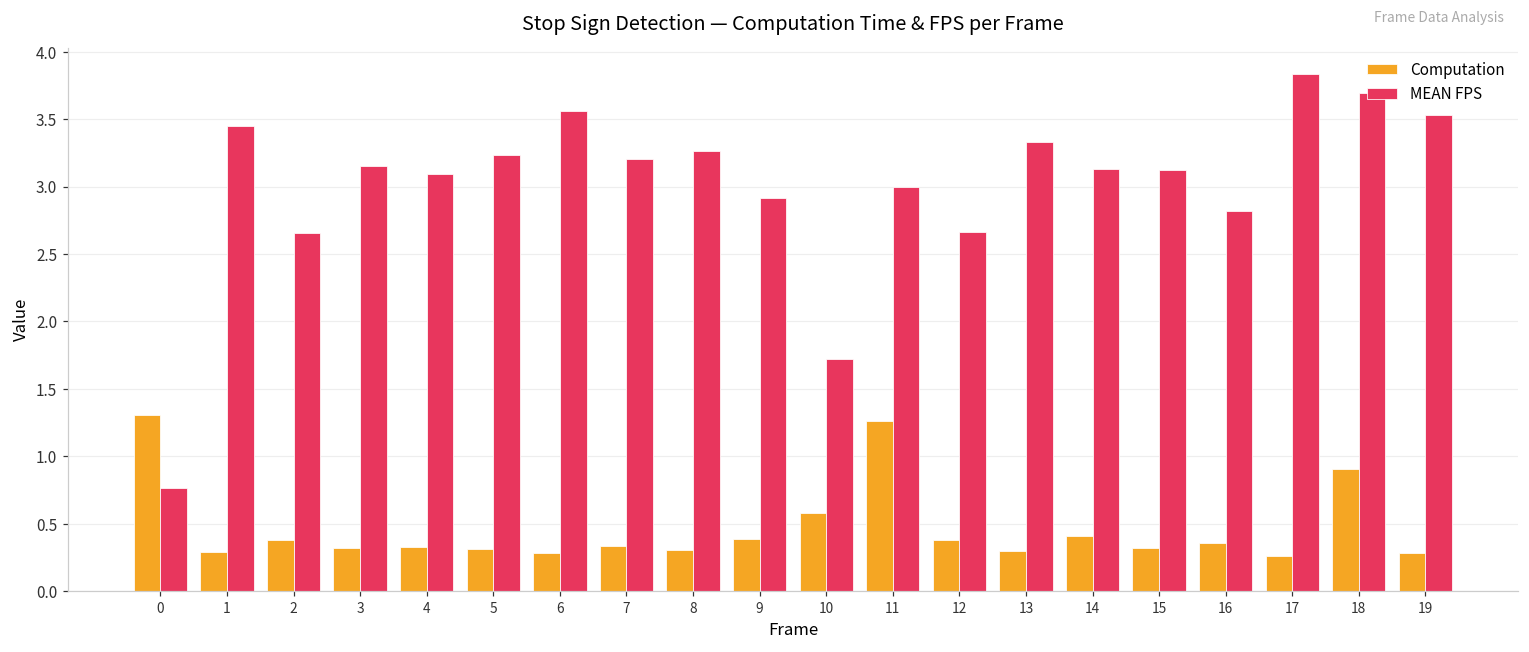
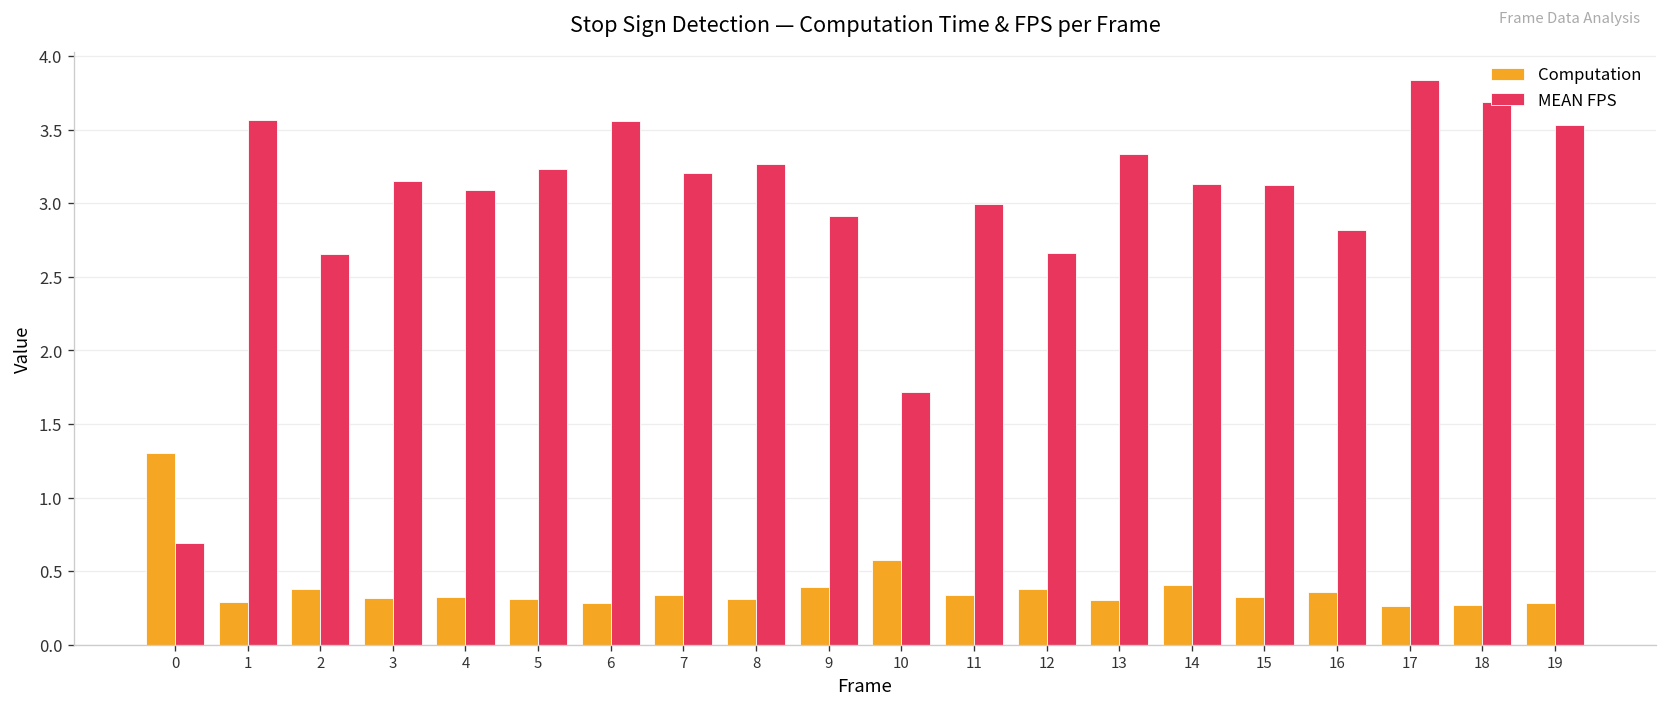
  {
    "Computation": {
      "0": 1.30,
      "1": 0.29,
      "2": 0.38,
      "3": 0.32,
      "4": 0.32,
      "5": 0.31,
      "6": 0.28,
      "7": 0.33,
      "8": 0.31,
      "9": 0.39,
      "10": 0.58,
-     "11": 1.26,
+     "11": 0.34,
      "12": 0.38,
      "13": 0.30,
      "14": 0.41,
      "15": 0.32,
      "16": 0.36,
      "17": 0.26,
-     "18": 0.90,
+     "18": 0.27,
      "19": 0.28
    },
    "MEAN FPS": {
-     "0": 0.77,
-     "1": 3.45,
+     "0": 0.69,
+     "1": 3.57,
      "2": 2.65,
      "3": 3.15,
      "4": 3.09,
      "5": 3.23,
      "6": 3.56,
      "7": 3.21,
      "8": 3.26,
      "9": 2.91,
      "10": 1.72,
      "11": 3.00,
      "12": 2.66,
      "13": 3.33,
      "14": 3.13,
      "15": 3.12,
      "16": 2.82,
      "17": 3.84,
      "18": 3.69,
      "19": 3.53
    }
  }
